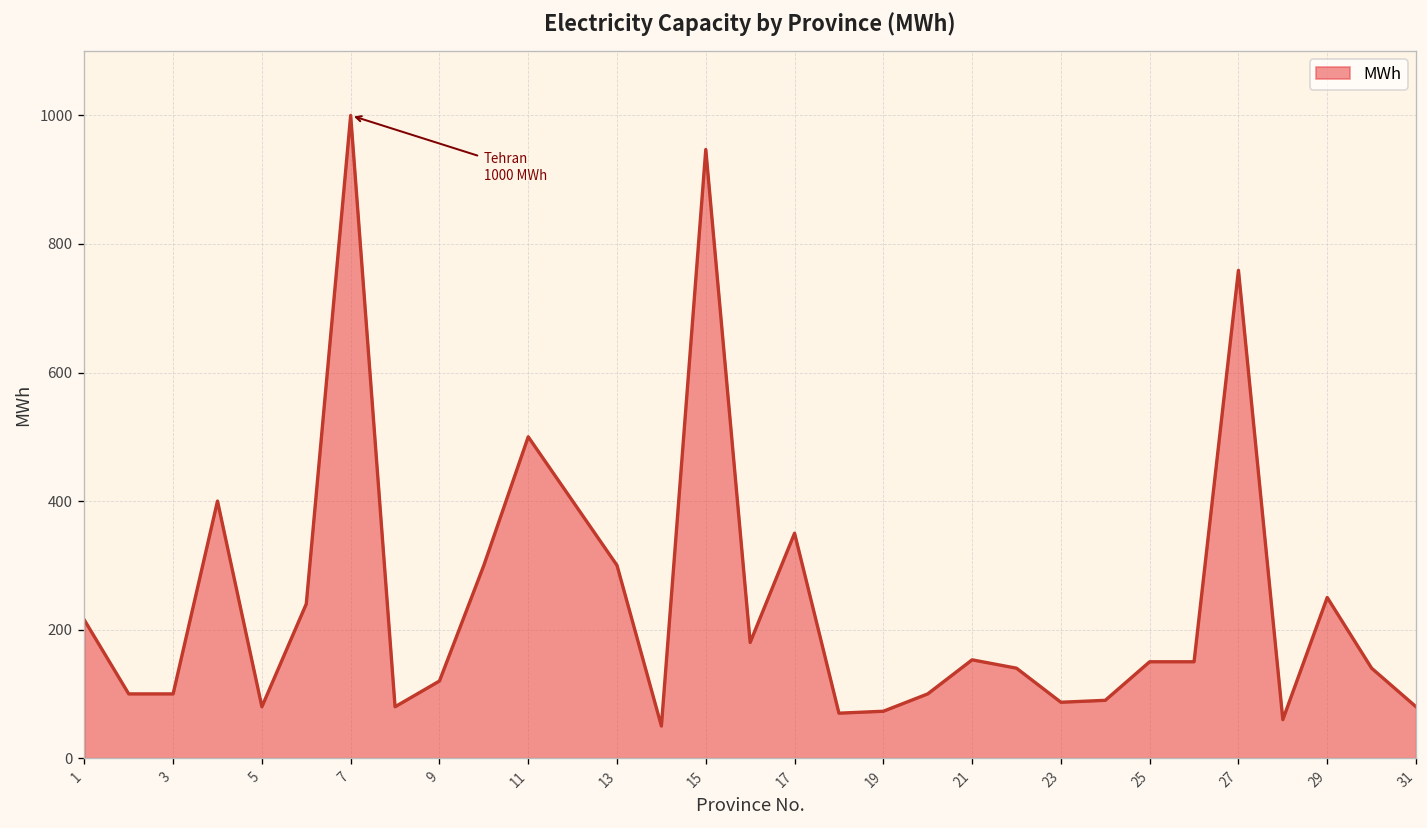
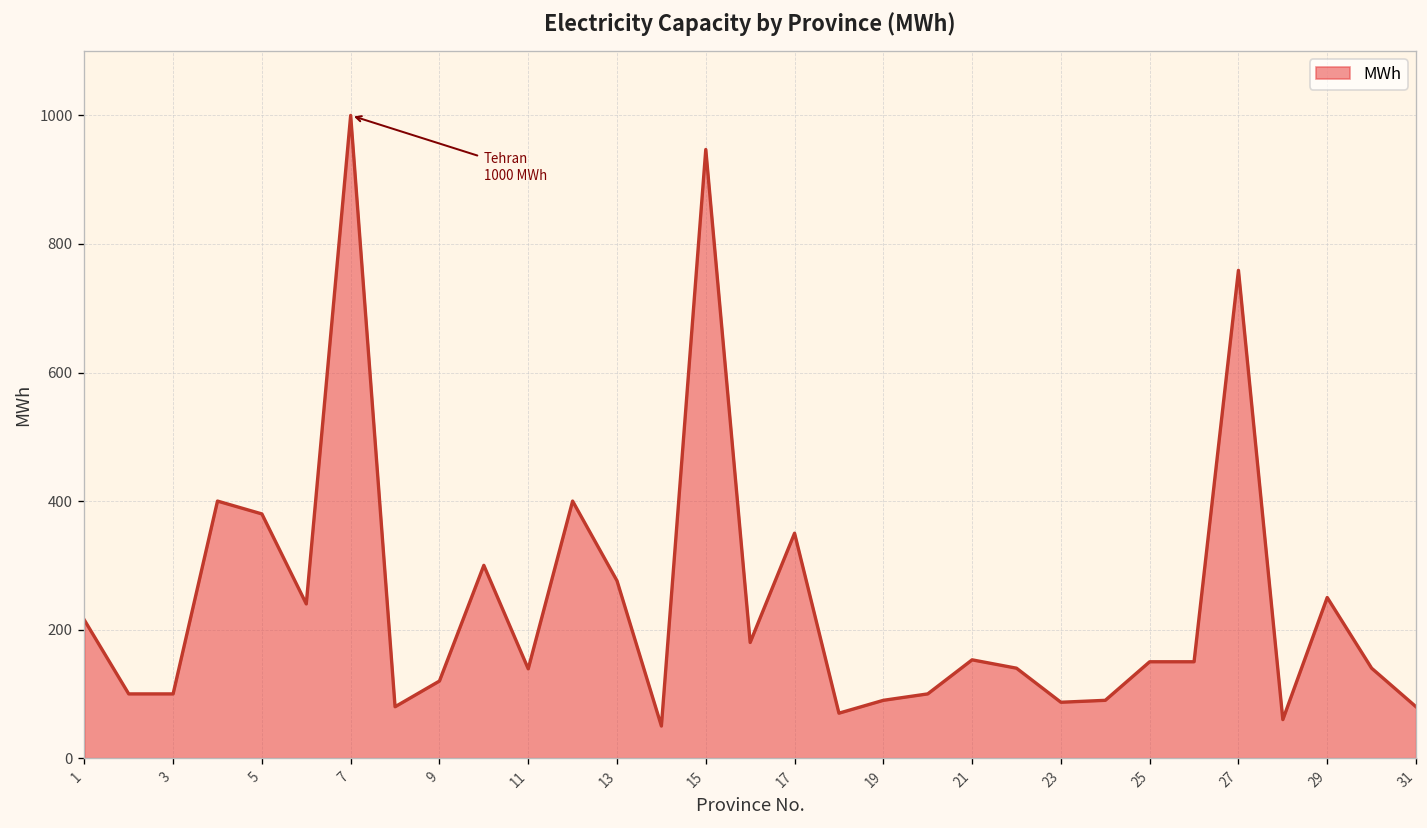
  {
    "1": 220,
    "3": 100,
-   "5": 80,
+   "5": 380,
    "9": 120,
-   "11": 500,
-   "13": 300,
+   "11": 140,
+   "13": 280,
    "15": 950,
    "17": 350,
-   "19": 70,
+   "19": 90,
    "21": 150,
    "23": 90,
    "25": 150,
    "27": 760,
    "29": 250,
    "31": 80
  }
